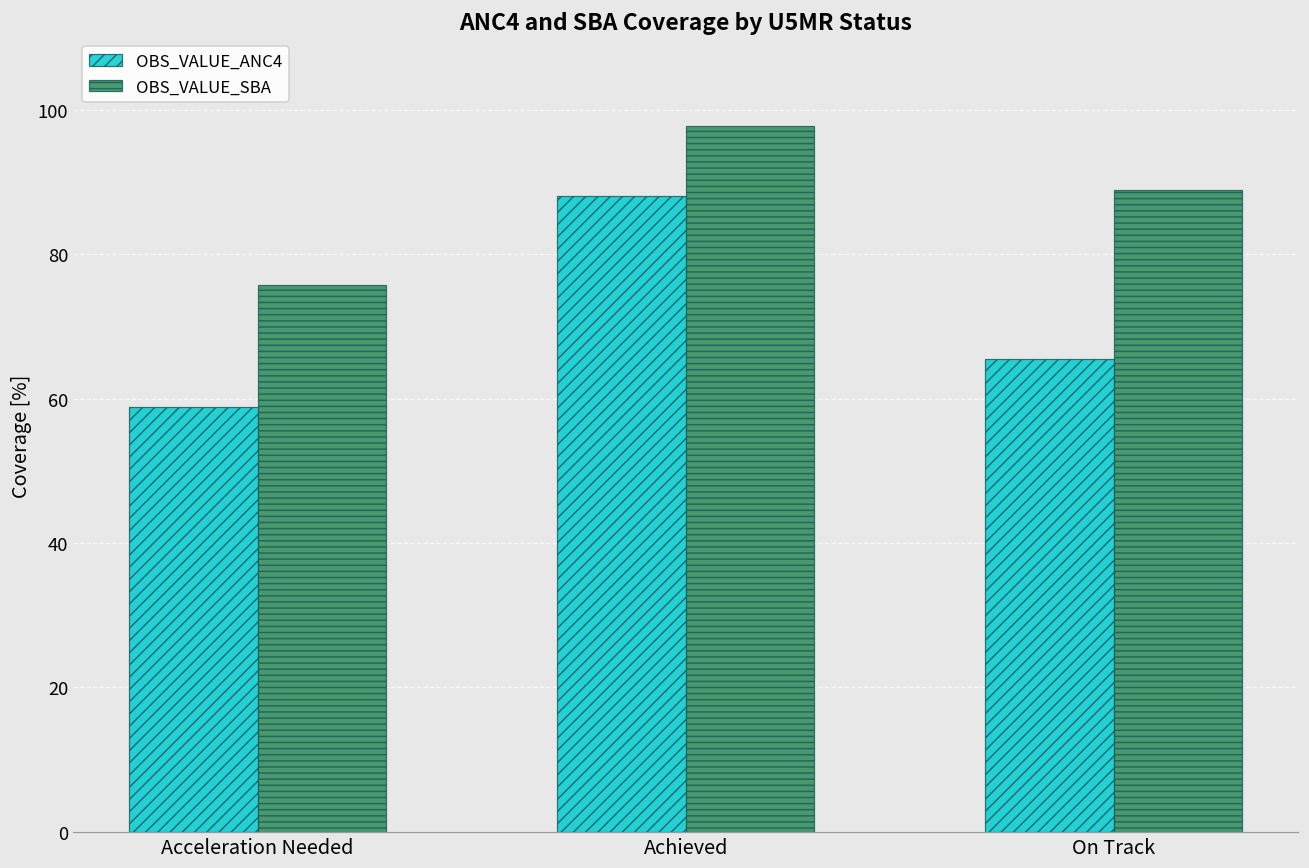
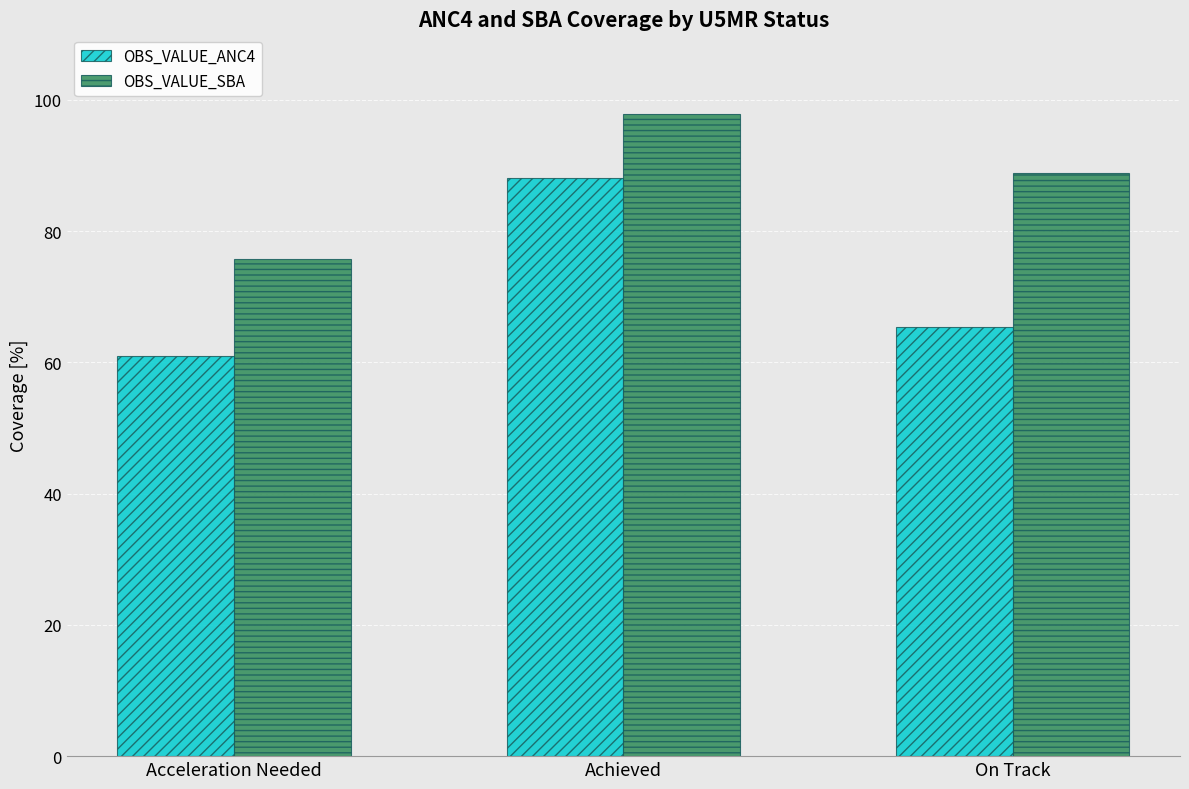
  {
    "OBS_VALUE_ANC4": {
-     "Acceleration Needed": 59,
+     "Acceleration Needed": 61,
      "Achieved": 88,
      "On Track": 65
    },
    "OBS_VALUE_SBA": {
      "Acceleration Needed": 76,
      "Achieved": 98,
      "On Track": 89
    }
  }
